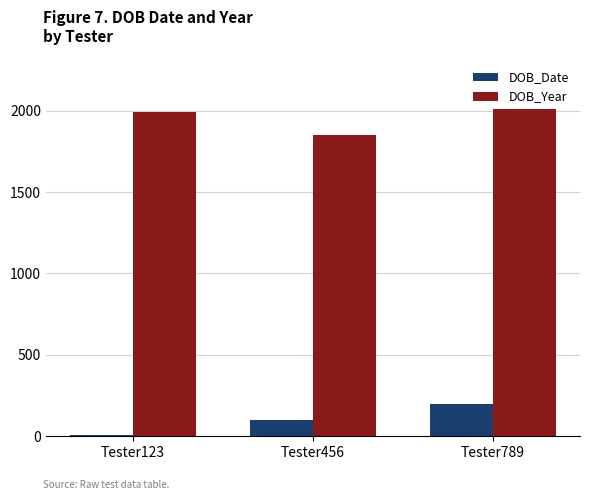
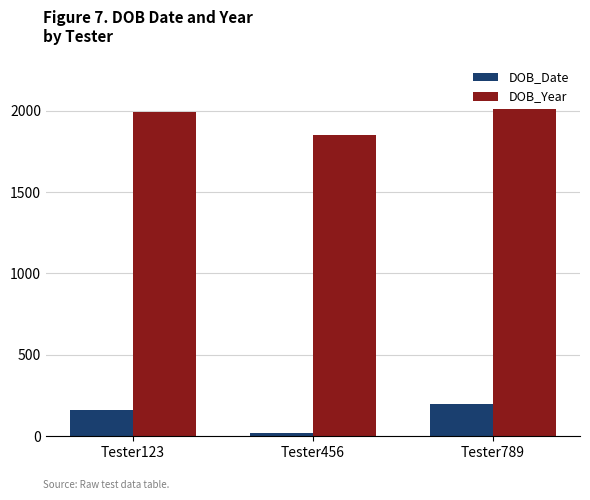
  {
    "DOB_Date": {
-     "Tester123": 10,
-     "Tester456": 100,
+     "Tester123": 160,
+     "Tester456": 20,
      "Tester789": 200
    },
    "DOB_Year": {
      "Tester123": 1990,
      "Tester456": 1850,
      "Tester789": 2010
    }
  }
